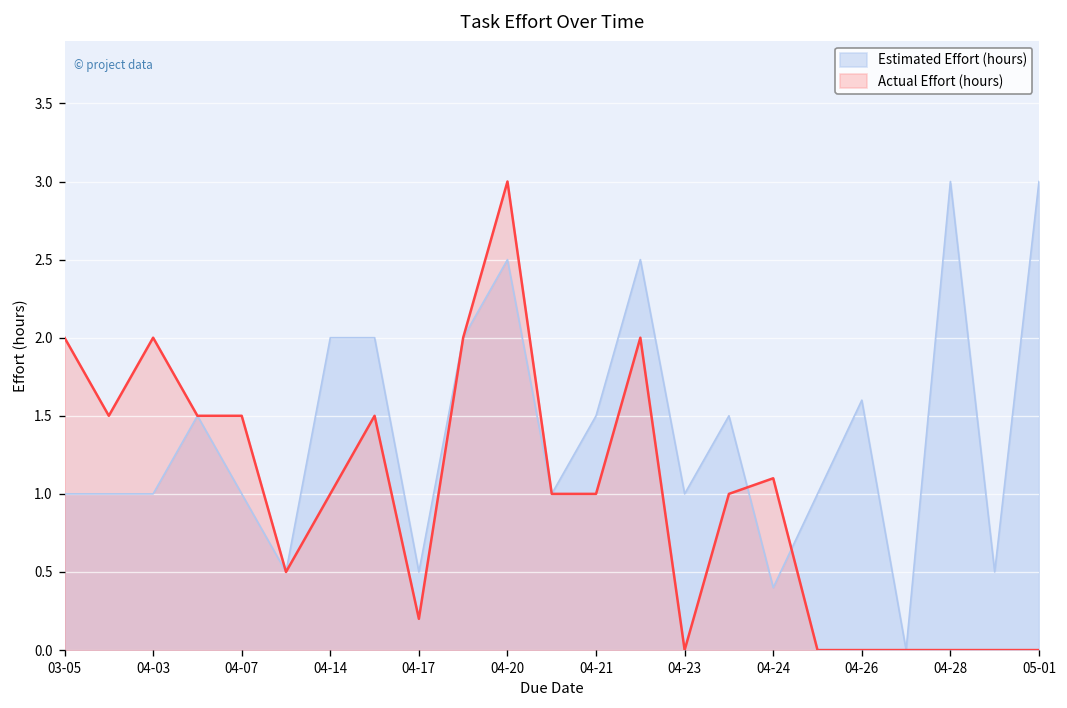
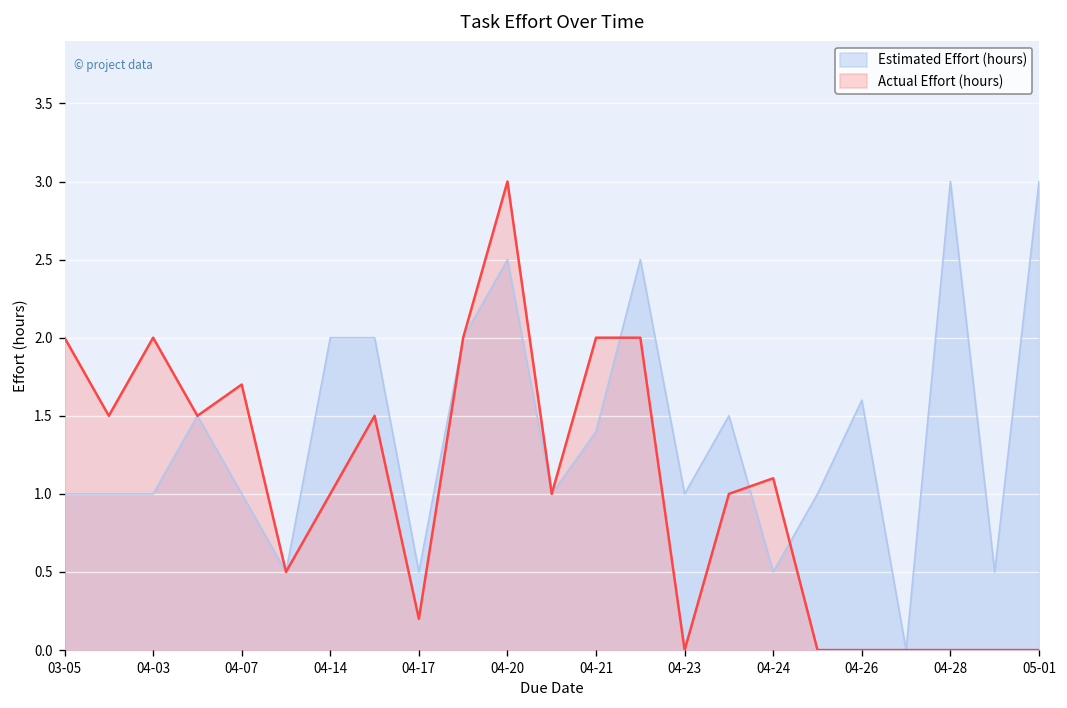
  {
    "Estimated Effort (hours)": {
      "03-05": 1.0,
      "04-03": 1.0,
      "04-07": 1.0,
      "04-14": 2.0,
      "04-17": 0.5,
      "04-20": 2.5,
-     "04-21": 1.5,
+     "04-21": 1.4,
      "04-23": 1.0,
-     "04-24": 0.4,
+     "04-24": 0.5,
      "04-26": 1.6,
      "04-28": 3.0,
      "05-01": 3.0
    },
    "Actual Effort (hours)": {
      "03-05": 2.0,
      "04-03": 2.0,
-     "04-07": 1.5,
+     "04-07": 1.7,
      "04-14": 1.0,
      "04-17": 0.2,
      "04-20": 3.0,
-     "04-21": 1,
+     "04-21": 2,
      "04-23": 0.0,
      "04-24": 1.1,
      "04-26": 0.0,
      "04-28": 0.0,
      "05-01": 0.0
    }
  }
